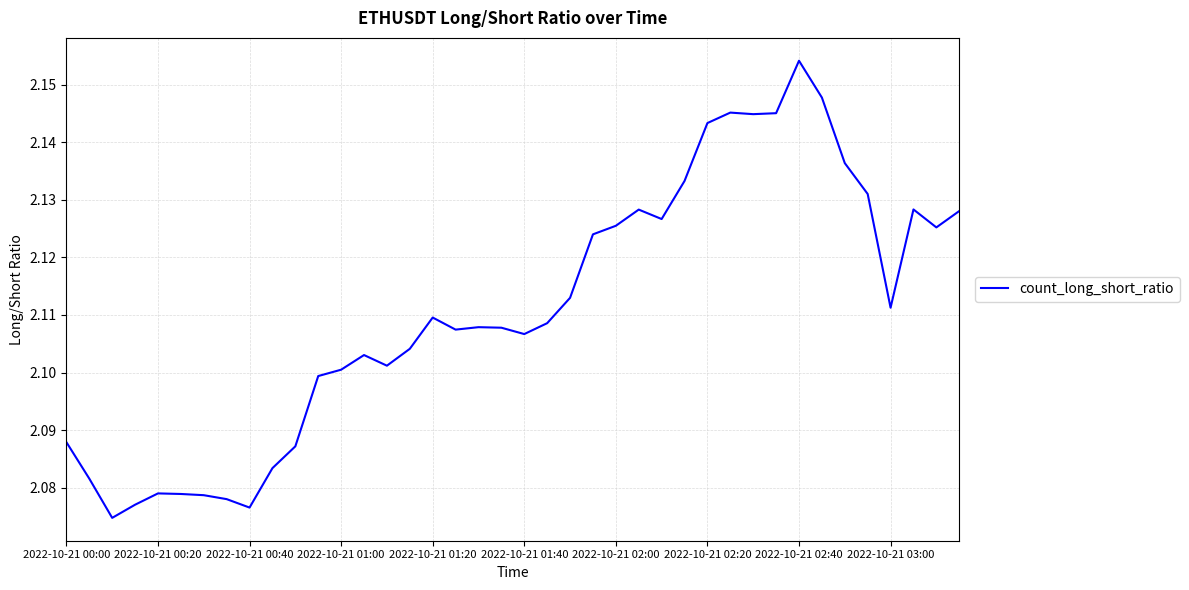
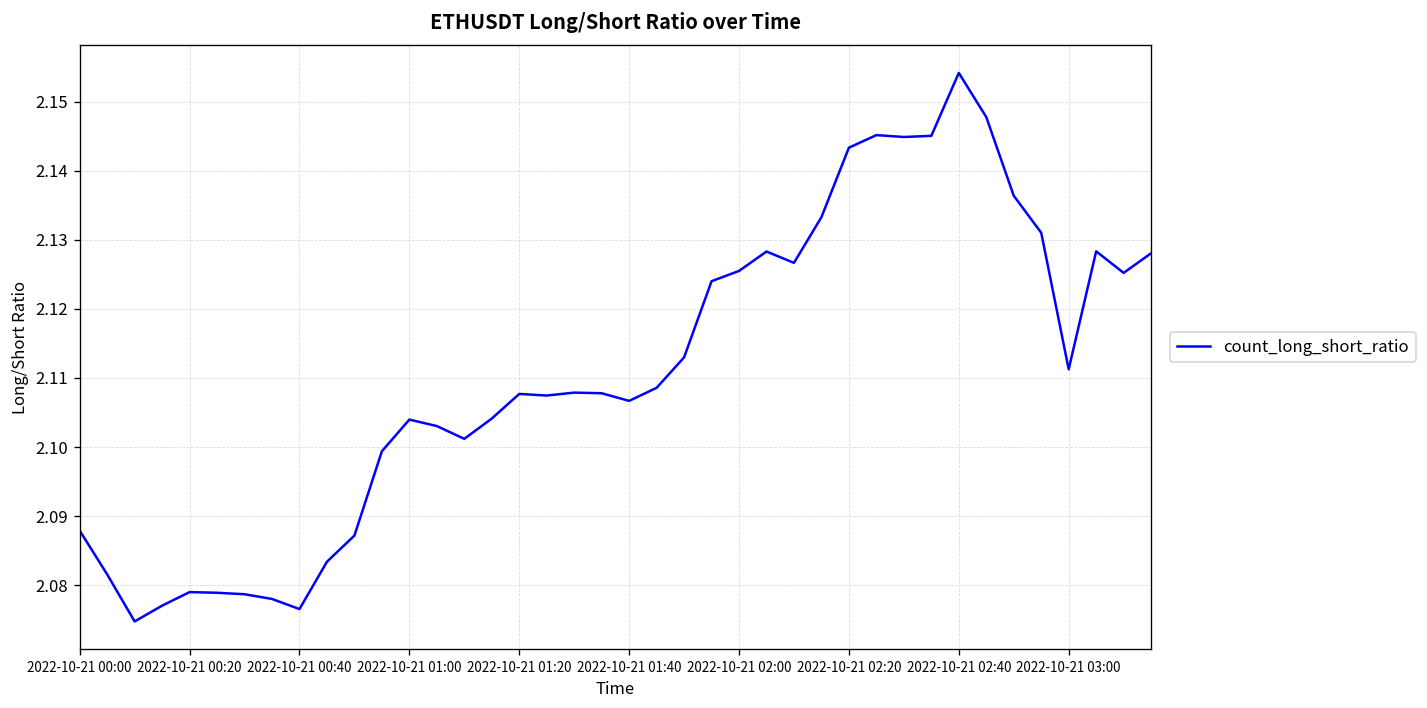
  {
    "2022-10-21 00:00": 2.088,
    "2022-10-21 00:20": 2.079,
    "2022-10-21 00:40": 2.077,
-   "2022-10-21 01:00": 2.100,
-   "2022-10-21 01:20": 2.110,
+   "2022-10-21 01:00": 2.104,
+   "2022-10-21 01:20": 2.108,
    "2022-10-21 01:40": 2.107,
    "2022-10-21 02:00": 2.125,
    "2022-10-21 02:20": 2.143,
    "2022-10-21 02:40": 2.154,
    "2022-10-21 03:00": 2.111
  }
